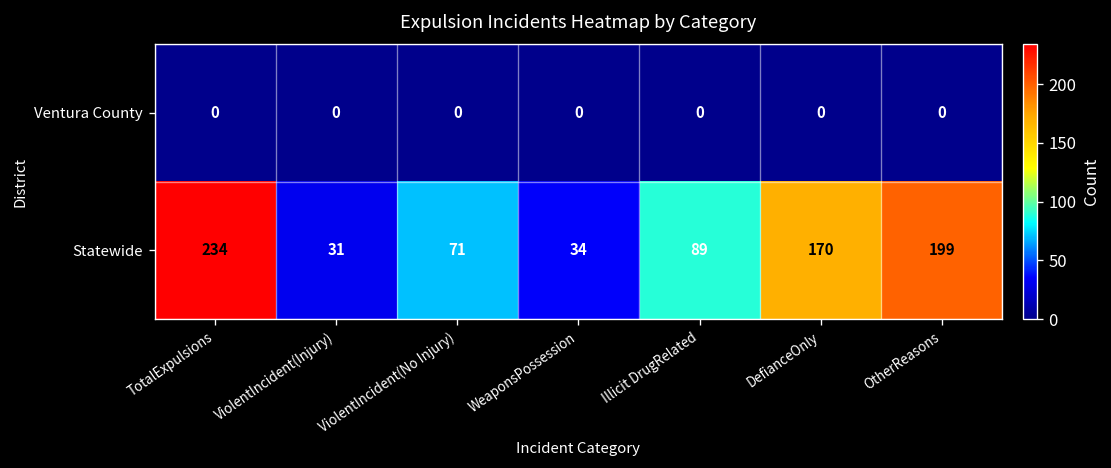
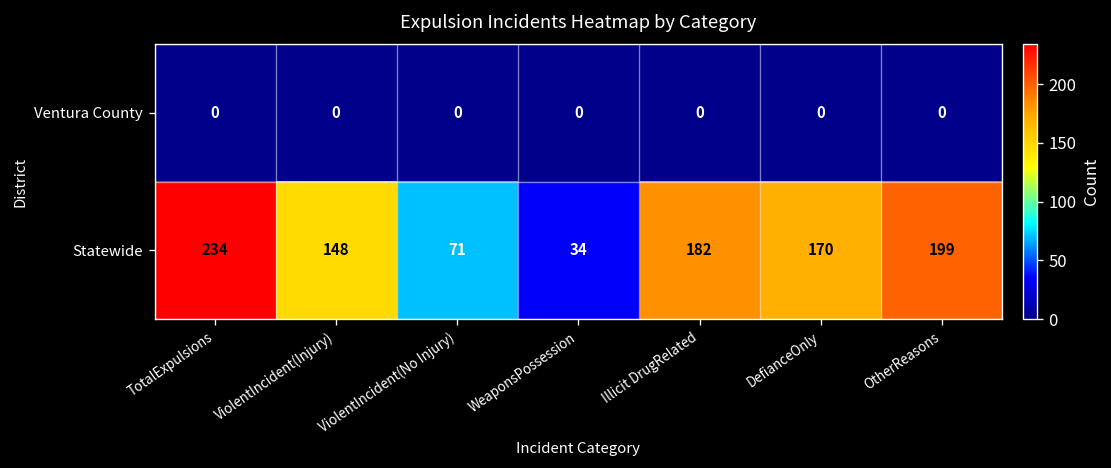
  {
    "Ventura County": {
      "TotalExpulsions": 0,
      "ViolentIncident(Injury)": 0,
      "ViolentIncident(No Injury)": 0,
      "WeaponsPossession": 0,
      "Illicit DrugRelated": 0,
      "DefianceOnly": 0,
      "OtherReasons": 0
    },
    "Statewide": {
      "TotalExpulsions": 234,
-     "ViolentIncident(Injury)": 31,
+     "ViolentIncident(Injury)": 148,
      "ViolentIncident(No Injury)": 71,
      "WeaponsPossession": 34,
-     "Illicit DrugRelated": 89,
+     "Illicit DrugRelated": 182,
      "DefianceOnly": 170,
      "OtherReasons": 199
    }
  }
